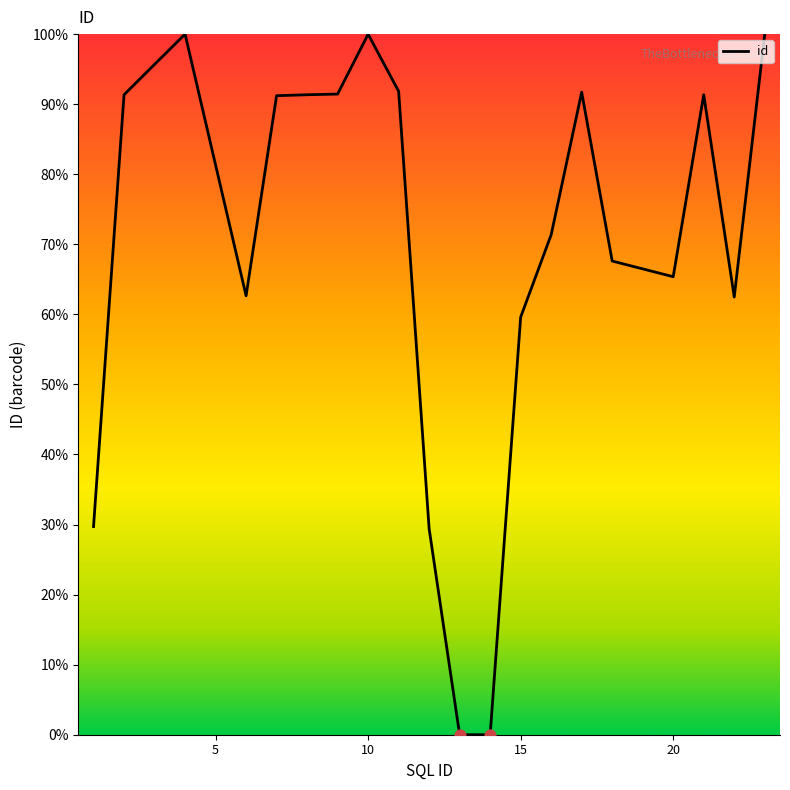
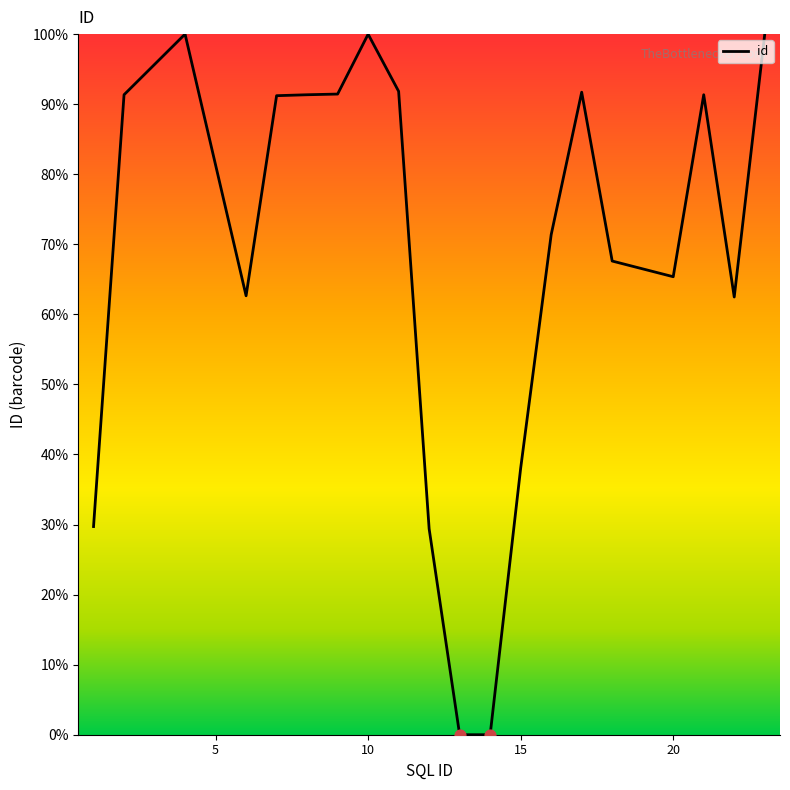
  {
    "id": {
      "10": "100%",
-     "15": "60%",
+     "15": "38%",
      "20": "65%"
    }
  }
